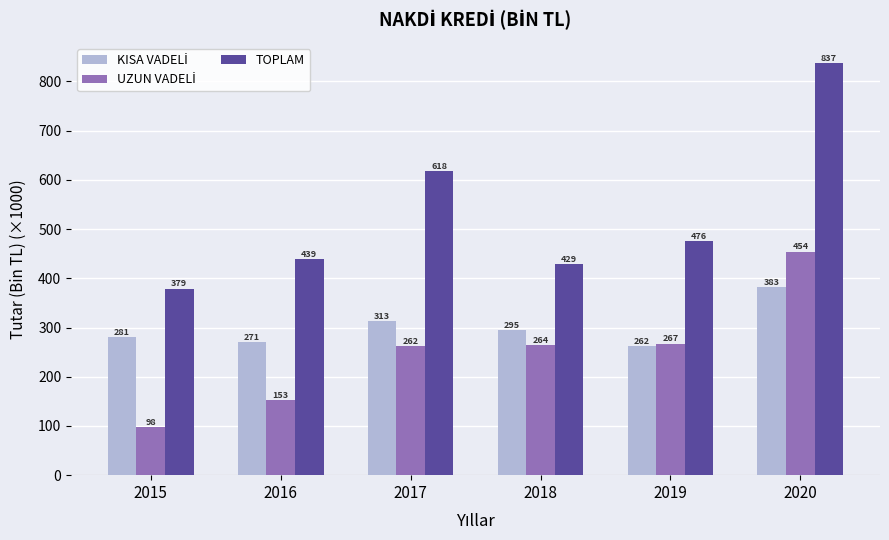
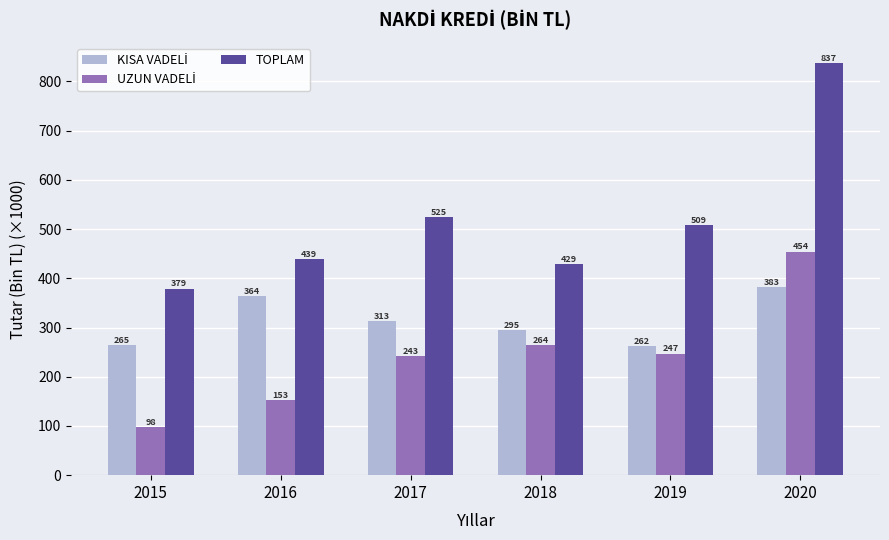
  {
    "KISA VADELİ": {
-     "2015": 281,
-     "2016": 271,
+     "2015": 265,
+     "2016": 364,
      "2017": 313,
      "2018": 295,
      "2019": 262,
      "2020": 383
    },
    "UZUN VADELİ": {
      "2015": 98,
      "2016": 153,
-     "2017": 262,
+     "2017": 243,
      "2018": 264,
-     "2019": 267,
+     "2019": 247,
      "2020": 454
    },
    "TOPLAM": {
      "2015": 379,
      "2016": 439,
-     "2017": 618,
+     "2017": 525,
      "2018": 429,
-     "2019": 476,
+     "2019": 509,
      "2020": 837
    }
  }
